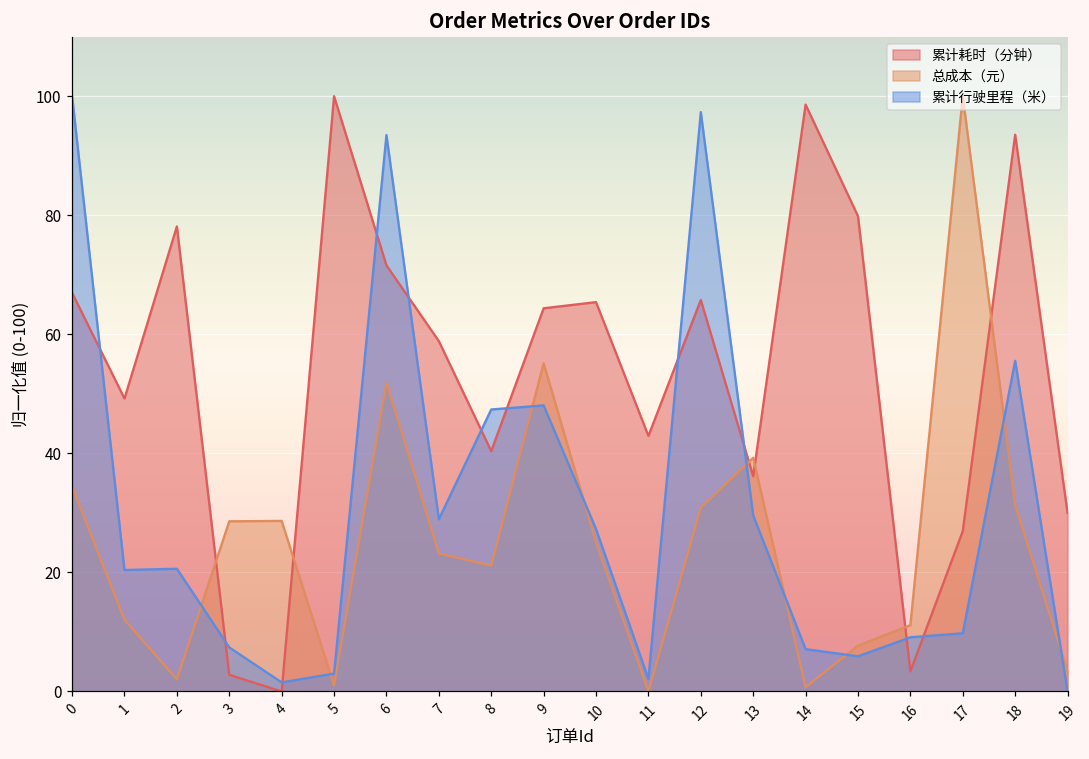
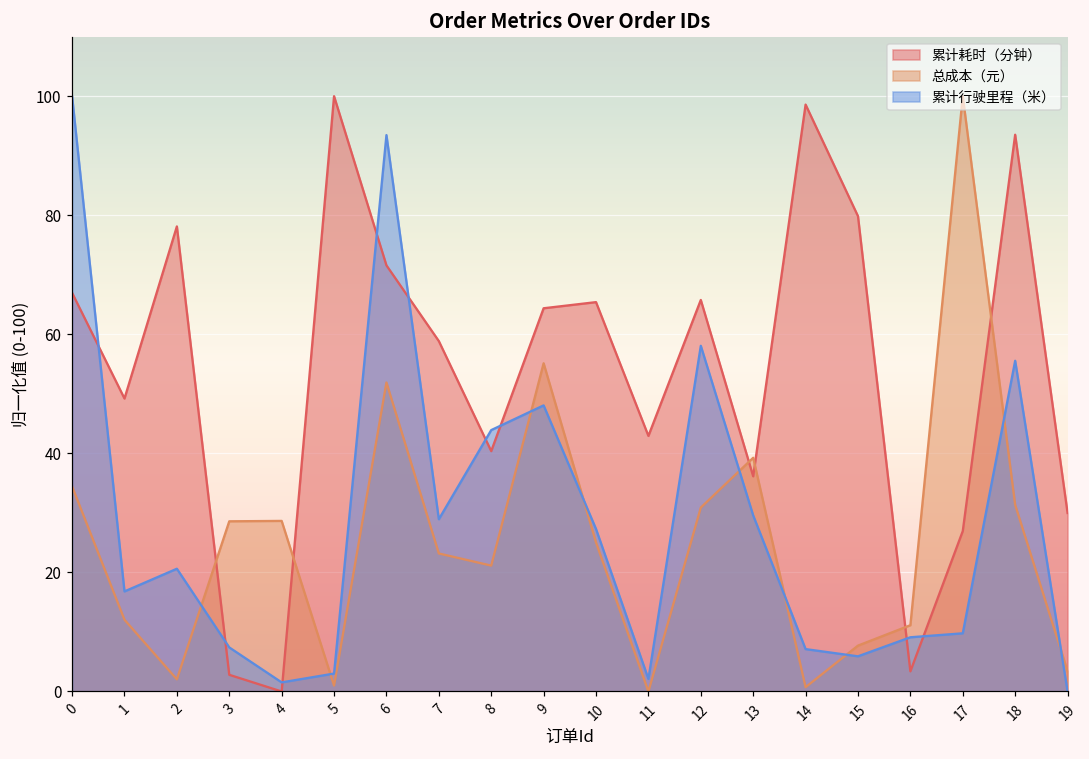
  {
    "累计行驶里程（米）": {
      "0": 100,
-     "1": 20,
+     "1": 17,
      "2": 21,
      "3": 7,
      "4": 2,
      "5": 3,
      "6": 93,
      "7": 29,
-     "8": 47,
+     "8": 44,
      "9": 48,
      "10": 27,
      "11": 2,
-     "12": 97,
+     "12": 58,
      "13": 30,
      "14": 7,
      "15": 6,
      "16": 9,
      "17": 10,
      "18": 56,
      "19": 0
    }
  }
